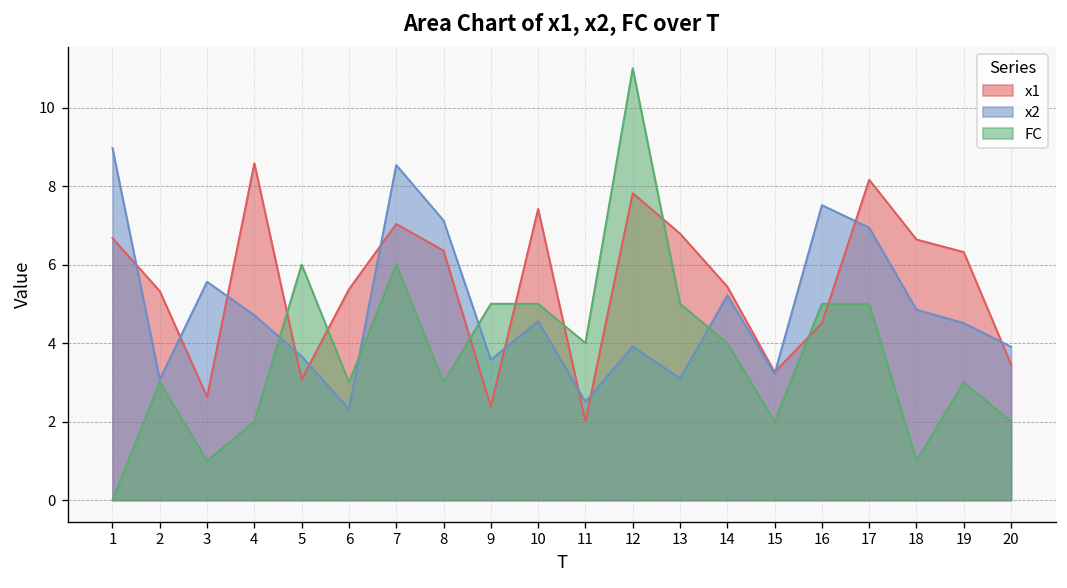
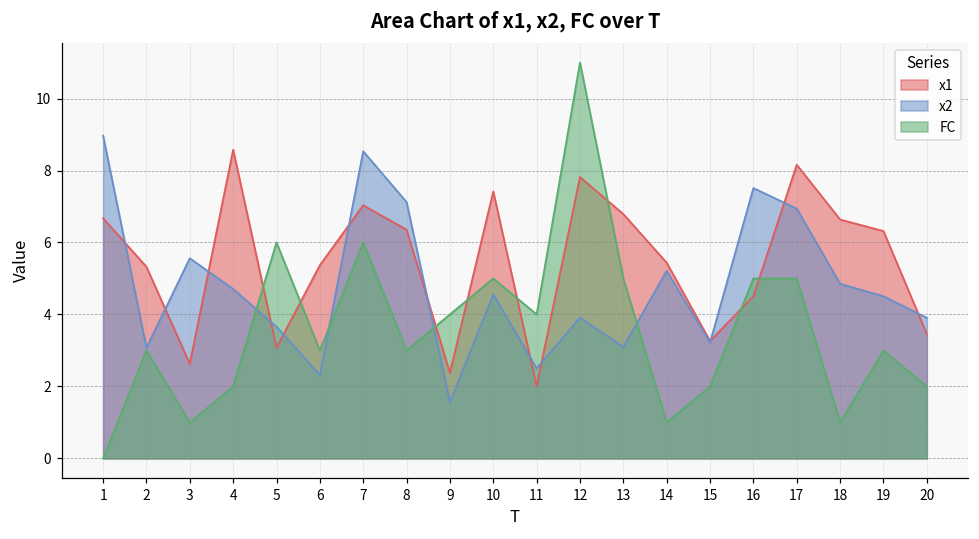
  {
    "x1": {
      "1": 6.7,
      "2": 5.3,
      "3": 2.6,
      "4": 8.6,
      "5": 3.1,
      "6": 5.4,
      "7": 7.0,
      "8": 6.4,
      "9": 2.4,
      "10": 7.4,
      "11": 2.0,
      "12": 7.8,
      "13": 6.8,
      "14": 5.4,
      "16": 4.5,
      "17": 8.2,
      "18": 6.6,
      "19": 6.3,
      "20": 3.5
    },
    "x2": {
      "1": 9.0,
      "3": 5.6,
      "4": 4.7,
      "5": 3.7,
      "6": 2.3,
      "7": 8.5,
      "8": 7.1,
-     "9": 3.6,
+     "9": 1.6,
      "10": 4.6,
      "11": 2.5,
      "12": 3.9,
      "13": 3.1,
      "14": 5.2,
      "16": 7.5,
      "17": 6.9,
      "18": 4.8,
      "19": 4.5,
      "20": 3.9
    },
    "FC": {
      "1": 0,
      "3": 1,
      "4": 2,
      "5": 6,
      "6": 3,
      "7": 6,
      "8": 3,
-     "9": 5,
+     "9": 4,
      "10": 5,
      "11": 4,
      "12": 11,
      "13": 5,
-     "14": 4,
+     "14": 1,
      "15": 2,
      "16": 5,
      "17": 5,
      "18": 1,
      "19": 3,
      "20": 2
    }
  }
